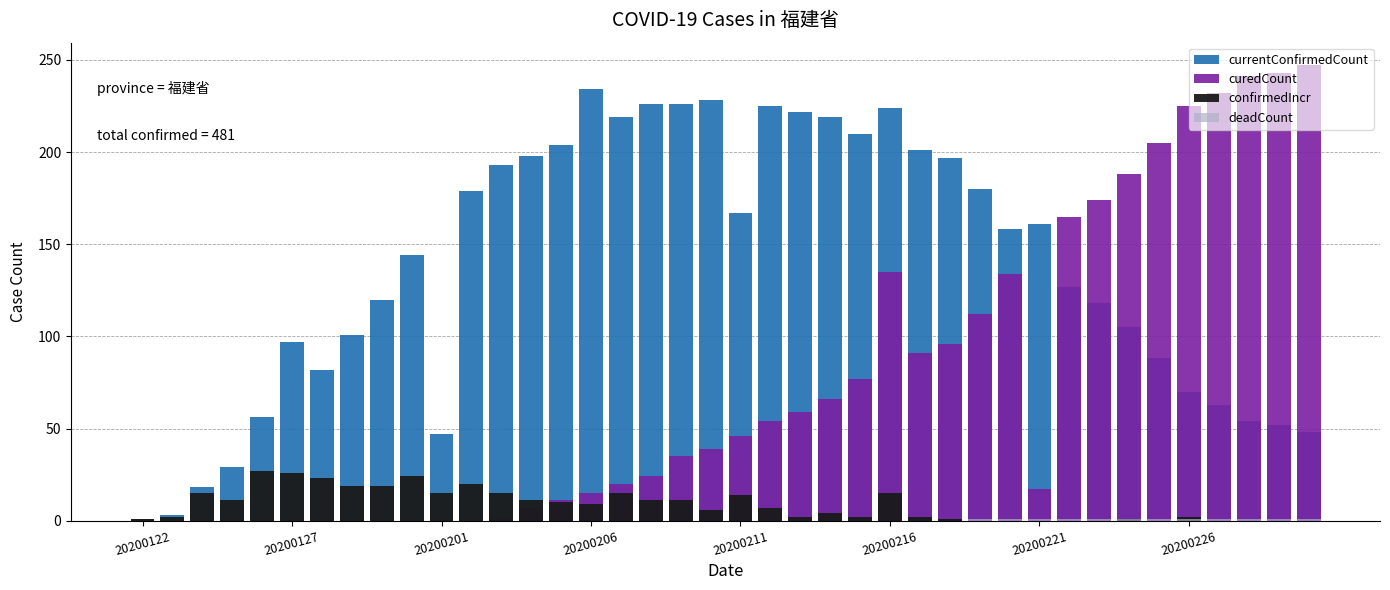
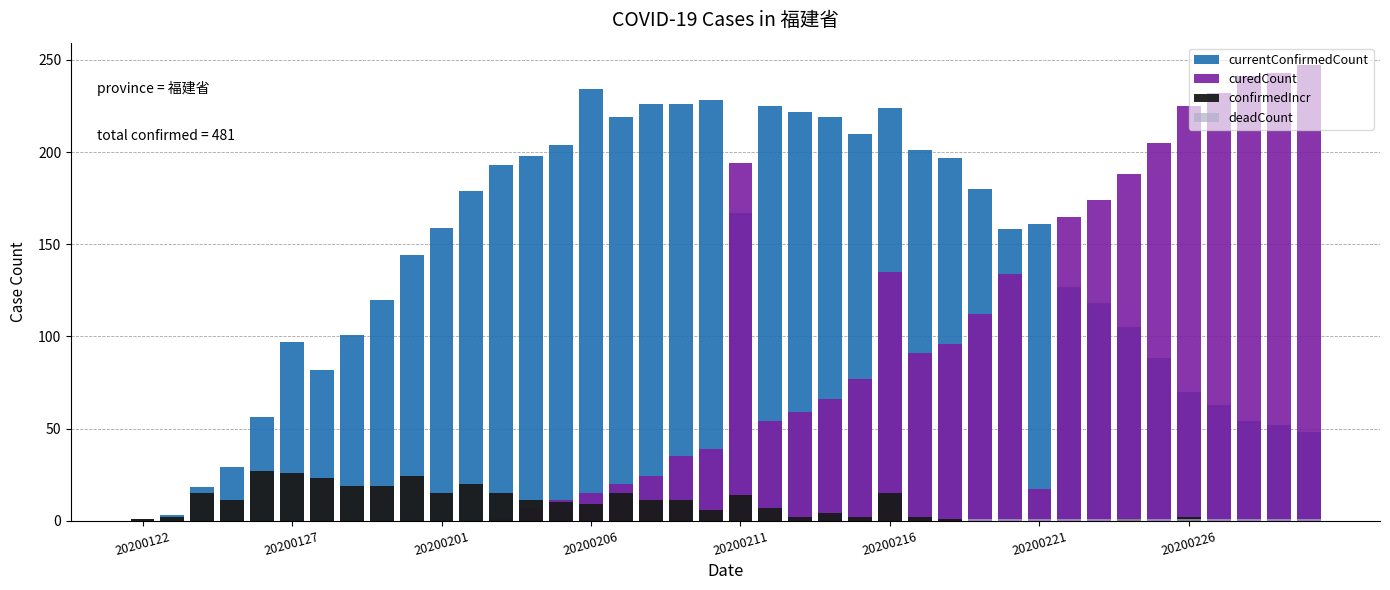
  {
    "currentConfirmedCount": {
      "20200127": 97,
-     "20200201": 47,
+     "20200201": 159,
      "20200206": 234,
      "20200216": 224,
      "20200221": 161
    },
    "curedCount": {
      "20200122": 0,
      "20200127": 0,
      "20200201": 0,
-     "20200211": 46
+     "20200211": 194
    },
    "confirmedIncr": {
      "20200221": 0
    },
    "deadCount": {
      "20200122": 0,
      "20200127": 0,
      "20200201": 0,
      "20200206": 0,
      "20200211": 0,
      "20200216": 0
    }
  }
